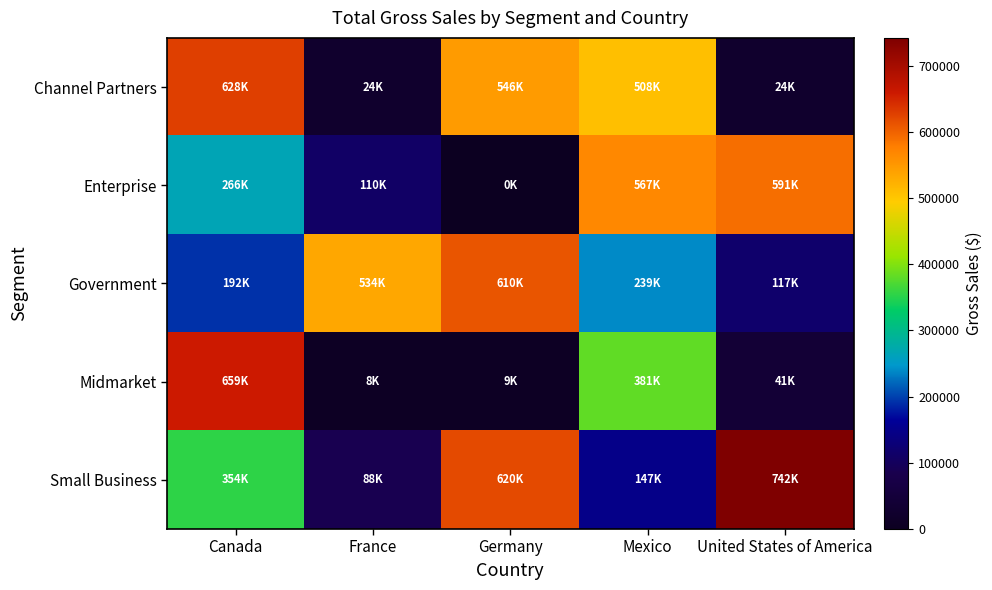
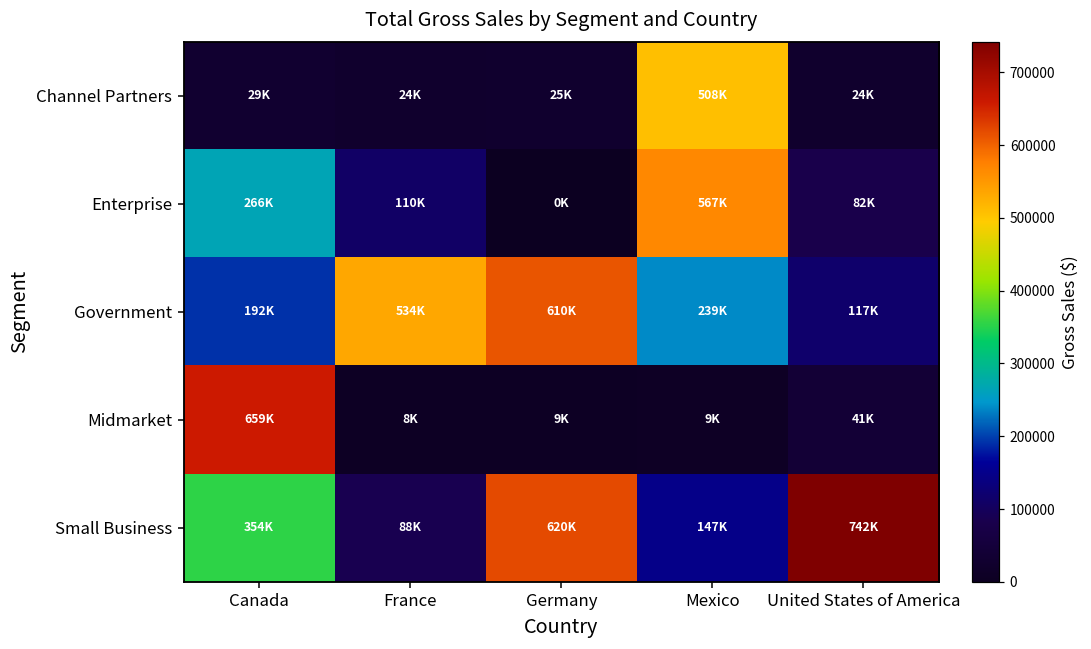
  {
    "Channel Partners": {
-     "Canada": "628K",
+     "Canada": "29K",
      "France": "24K",
-     "Germany": "546K",
+     "Germany": "25K",
      "Mexico": "508K",
      "United States of America": "24K"
    },
    "Enterprise": {
      "Canada": "266K",
      "France": "110K",
      "Germany": "0K",
      "Mexico": "567K",
-     "United States of America": "591K"
+     "United States of America": "82K"
    },
    "Government": {
      "Canada": "192K",
      "France": "534K",
      "Germany": "610K",
      "Mexico": "239K",
      "United States of America": "117K"
    },
    "Midmarket": {
      "Canada": "659K",
      "France": "8K",
      "Germany": "9K",
-     "Mexico": "381K",
+     "Mexico": "9K",
      "United States of America": "41K"
    },
    "Small Business": {
      "Canada": "354K",
      "France": "88K",
      "Germany": "620K",
      "Mexico": "147K",
      "United States of America": "742K"
    }
  }
